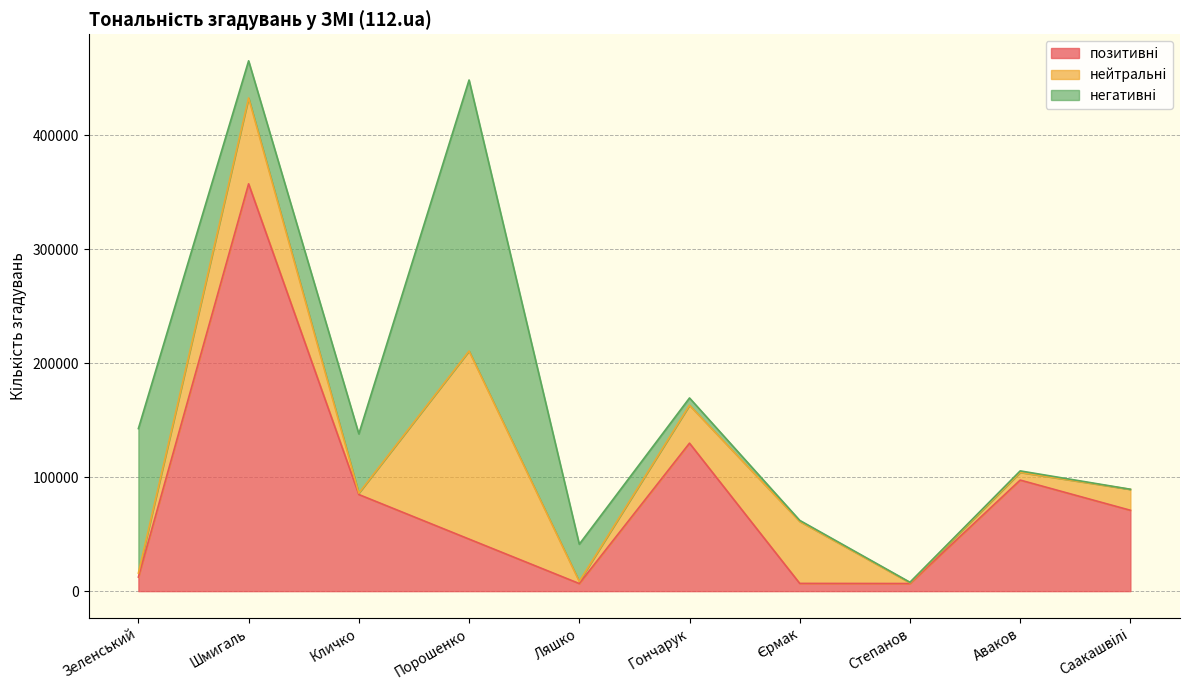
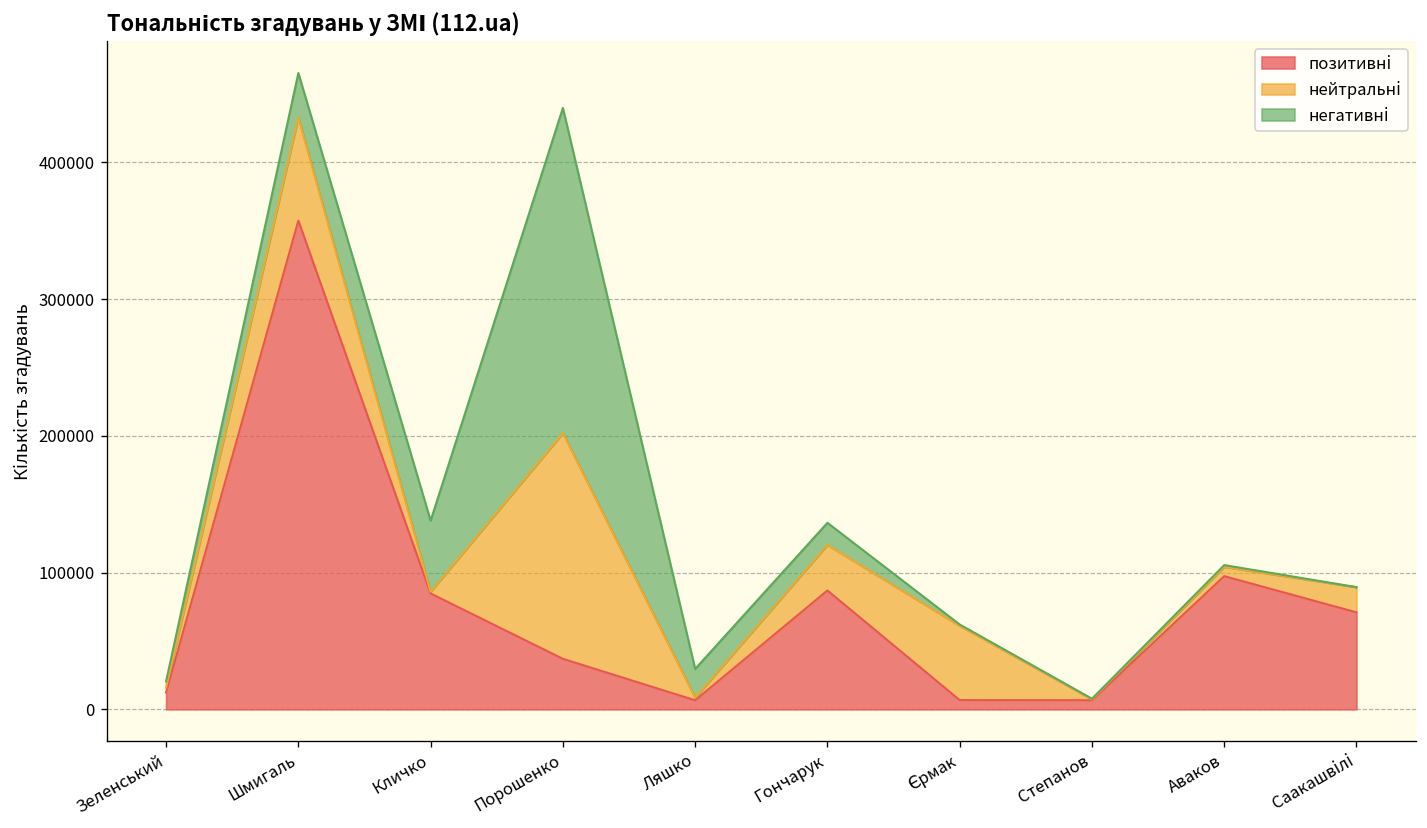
  {
    "позитивні": {
      "Зеленський": 12000,
      "Шмигаль": 357000,
-     "Порошенко": 46000,
-     "Гончарук": 130000,
+     "Порошенко": 37000,
+     "Гончарук": 87000,
      "Єрмак": 7000,
      "Аваков": 97000,
      "Саакашвілі": 71000
    },
    "нейтральні": {
      "Зеленський": 3000,
      "Шмигаль": 75000,
      "Порошенко": 165000,
      "Гончарук": 33000
    },
    "негативні": {
-     "Зеленський": 127000,
+     "Зеленський": 5000,
      "Шмигаль": 33000,
      "Кличко": 52000,
      "Порошенко": 238000,
-     "Ляшко": 33000,
-     "Гончарук": 6000
+     "Ляшко": 21000,
+     "Гончарук": 16000
    }
  }
